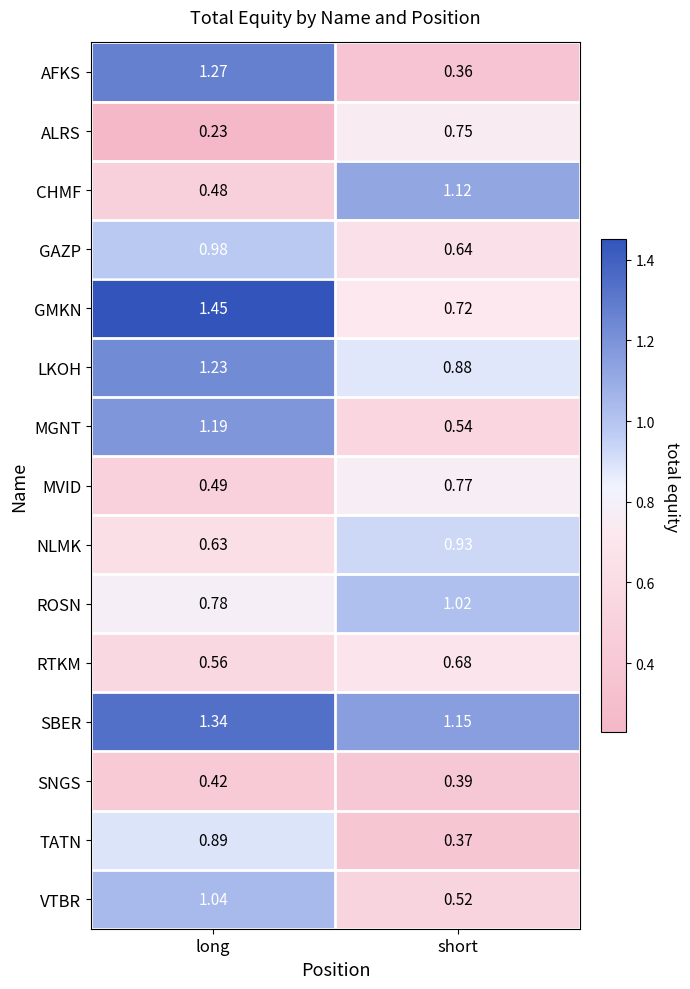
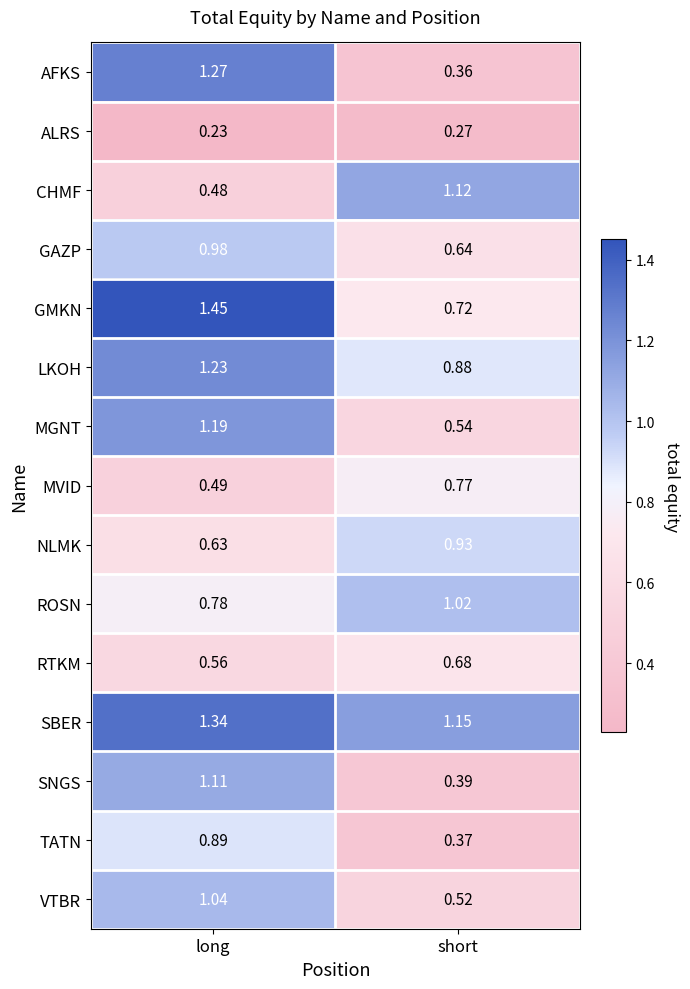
  {
    "AFKS": {
      "long": 1.27,
      "short": 0.36
    },
    "ALRS": {
      "long": 0.23,
-     "short": 0.75
+     "short": 0.27
    },
    "CHMF": {
      "long": 0.48,
      "short": 1.12
    },
    "GAZP": {
      "long": 0.98,
      "short": 0.64
    },
    "GMKN": {
      "long": 1.45,
      "short": 0.72
    },
    "LKOH": {
      "long": 1.23,
      "short": 0.88
    },
    "MGNT": {
      "long": 1.19,
      "short": 0.54
    },
    "MVID": {
      "long": 0.49,
      "short": 0.77
    },
    "NLMK": {
      "long": 0.63,
      "short": 0.93
    },
    "ROSN": {
      "long": 0.78,
      "short": 1.02
    },
    "RTKM": {
      "long": 0.56,
      "short": 0.68
    },
    "SBER": {
      "long": 1.34,
      "short": 1.15
    },
    "SNGS": {
-     "long": 0.42,
+     "long": 1.11,
      "short": 0.39
    },
    "TATN": {
      "long": 0.89,
      "short": 0.37
    },
    "VTBR": {
      "long": 1.04,
      "short": 0.52
    }
  }
